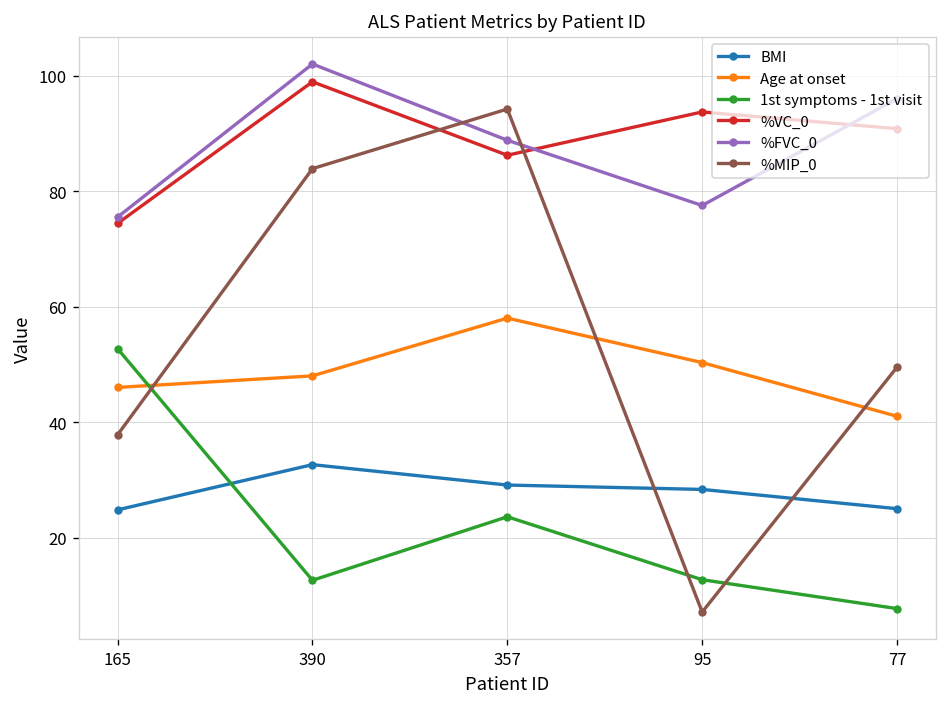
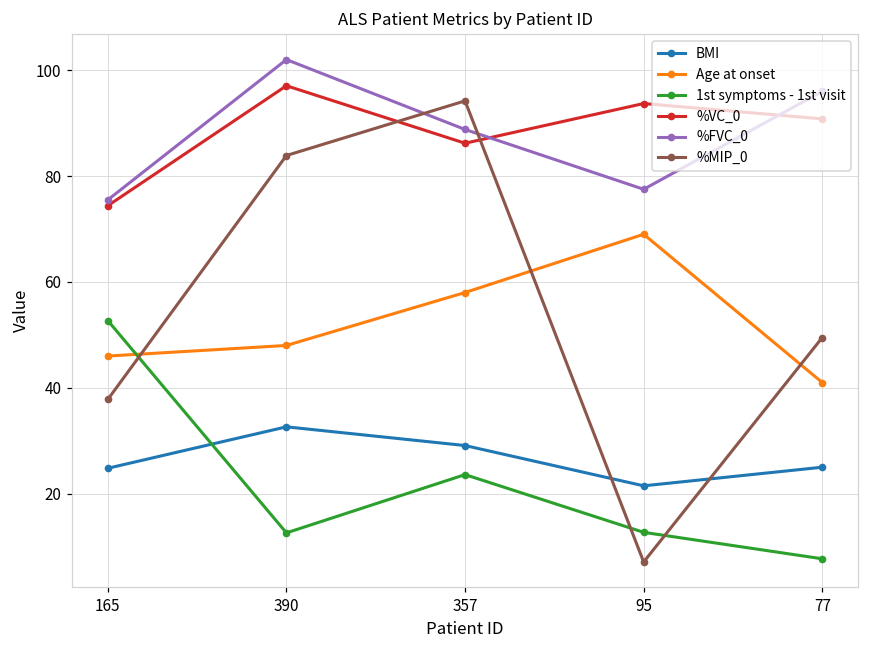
  {
    "BMI": {
      "165": 25,
      "390": 33,
      "357": 29,
-     "95": 28,
+     "95": 21,
      "77": 25
    },
    "Age at onset": {
      "165": 46,
      "390": 48,
      "357": 58,
-     "95": 50,
+     "95": 69,
      "77": 41
    },
    "1st symptoms - 1st visit": {
      "165": 53,
      "390": 13,
      "357": 24,
      "95": 13,
      "77": 8
    },
    "%VC_0": {
      "165": 74,
-     "390": 99,
+     "390": 97,
      "357": 86,
      "95": 94
    },
    "%FVC_0": {
      "165": 76,
      "390": 102,
      "357": 89,
      "95": 78
    },
    "%MIP_0": {
      "165": 38,
      "390": 84,
      "357": 94,
      "95": 7,
      "77": 50
    }
  }
